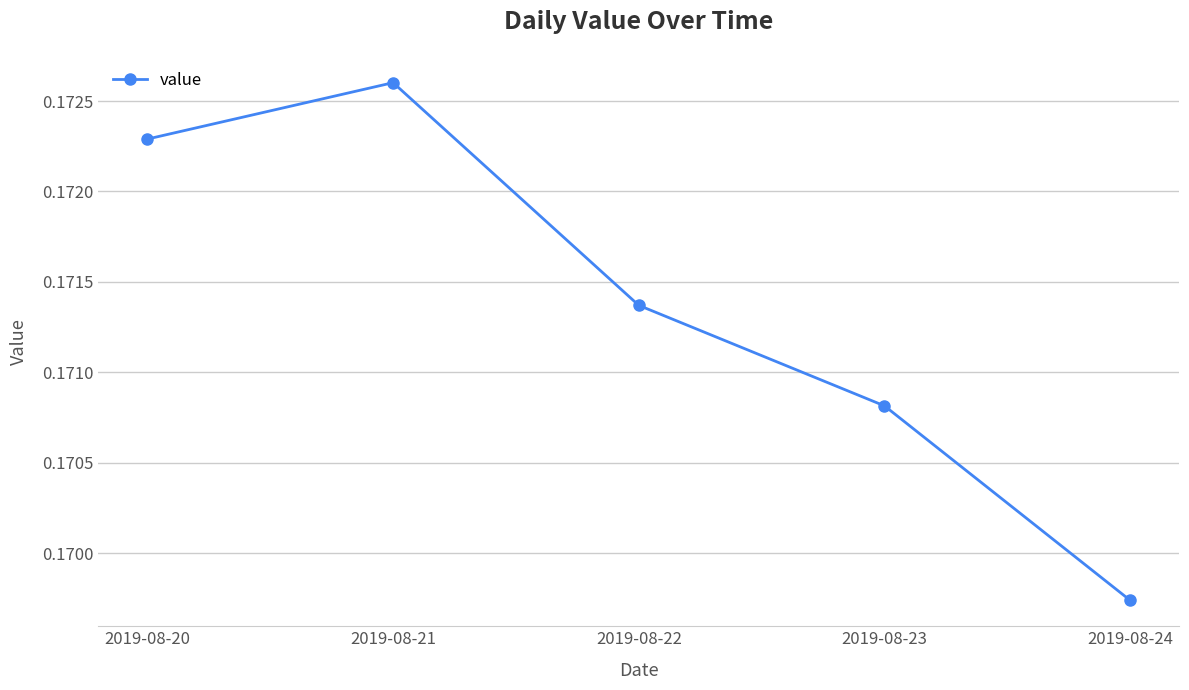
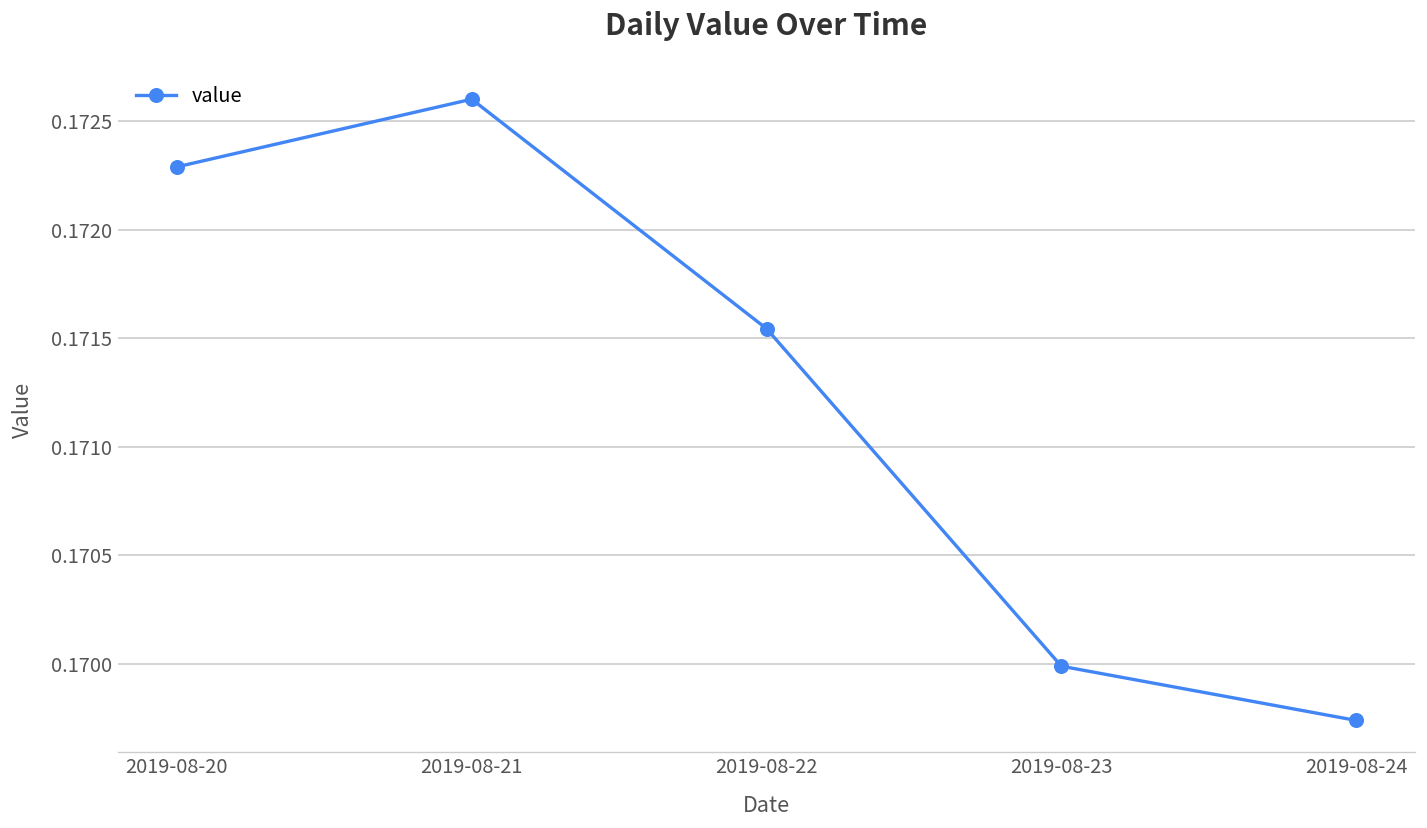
  {
    "2019-08-20": 0.17229,
    "2019-08-21": 0.17260,
-   "2019-08-22": 0.17137,
-   "2019-08-23": 0.17081,
+   "2019-08-22": 0.17154,
+   "2019-08-23": 0.16999,
    "2019-08-24": 0.16974
  }
